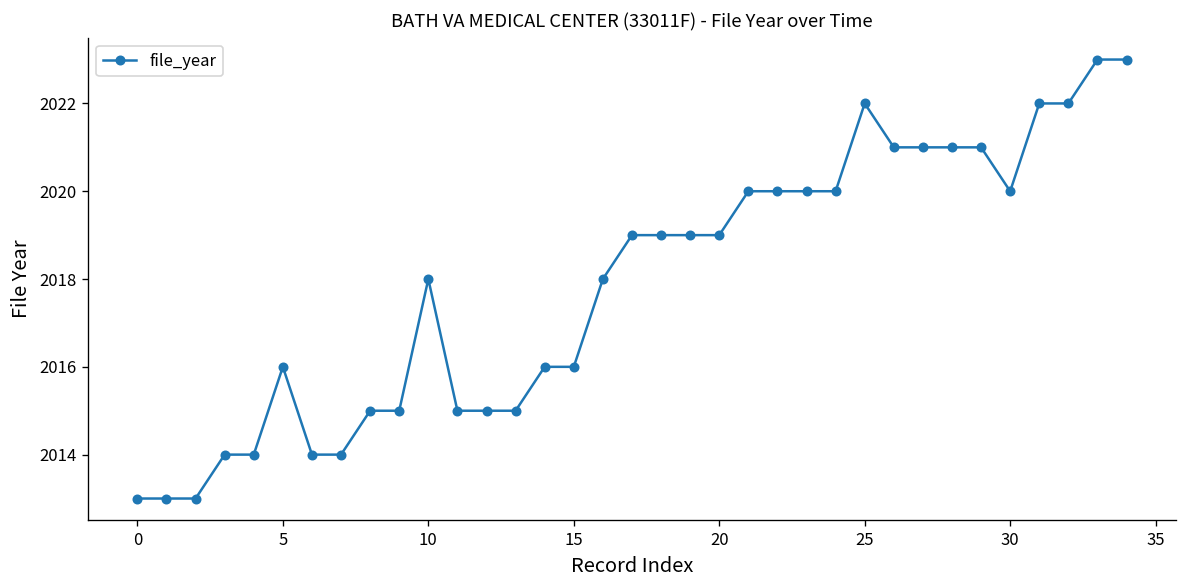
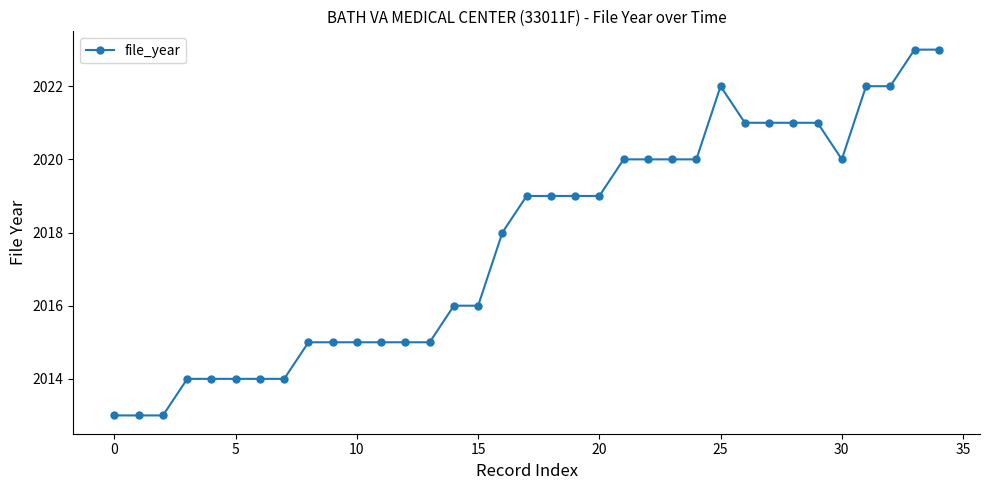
  {
    "0": 2013,
-   "5": 2016,
-   "10": 2018,
+   "5": 2014,
+   "10": 2015,
    "15": 2016,
    "20": 2019,
    "25": 2022,
    "30": 2020
  }
